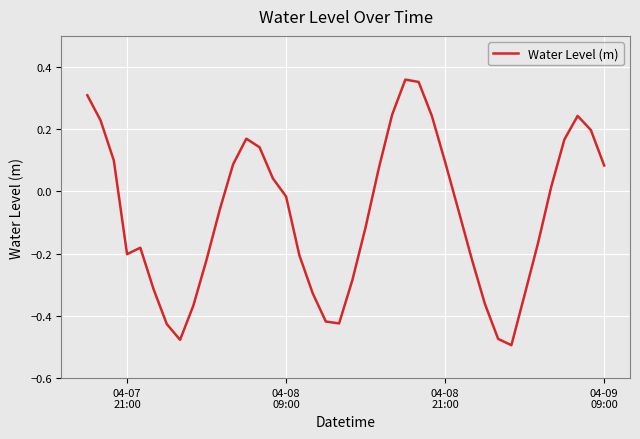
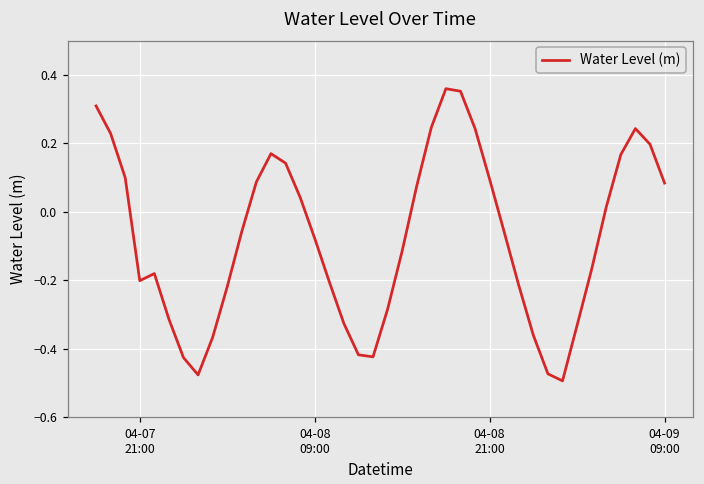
  {
    "04-07 21:00": -0.20,
-   "04-08 09:00": -0.02,
+   "04-08 09:00": -0.08,
    "04-08 21:00": 0.09,
    "04-09 09:00": 0.08
  }
